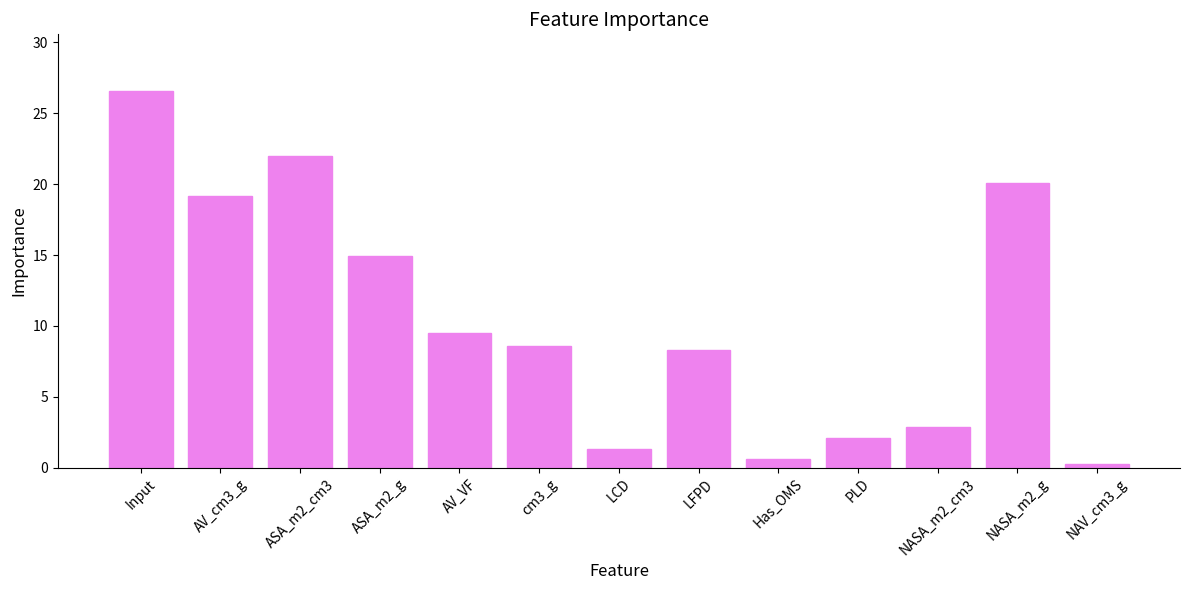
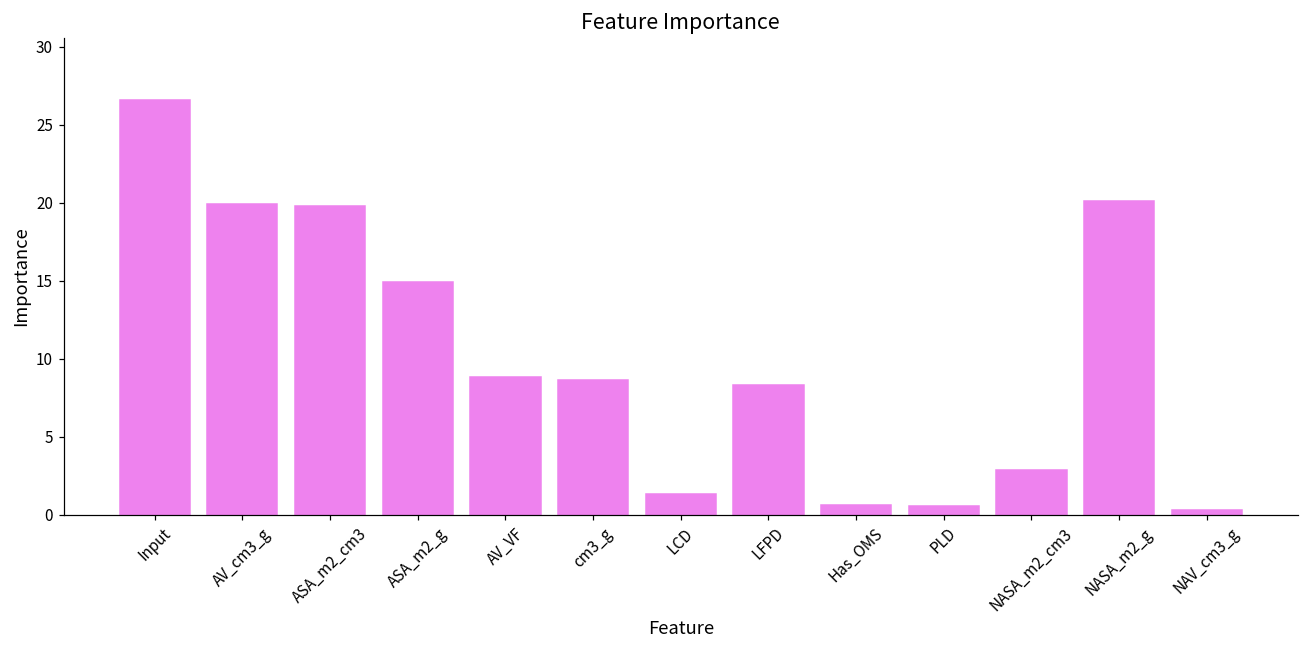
  {
    "Input": 26.6,
-   "AV_cm3_g": 19.2,
-   "ASA_m2_cm3": 22.0,
+   "AV_cm3_g": 19.9,
+   "ASA_m2_cm3": 19.8,
    "ASA_m2_g": 14.9,
-   "AV_VF": 9.5,
+   "AV_VF": 8.8,
    "cm3_g": 8.6,
    "LCD": 1.3,
    "LFPD": 8.3,
    "Has_OMS": 0.6,
-   "PLD": 2.1,
+   "PLD": 0.5,
    "NASA_m2_cm3": 2.9,
    "NASA_m2_g": 20.1,
    "NAV_cm3_g": 0.3
  }
